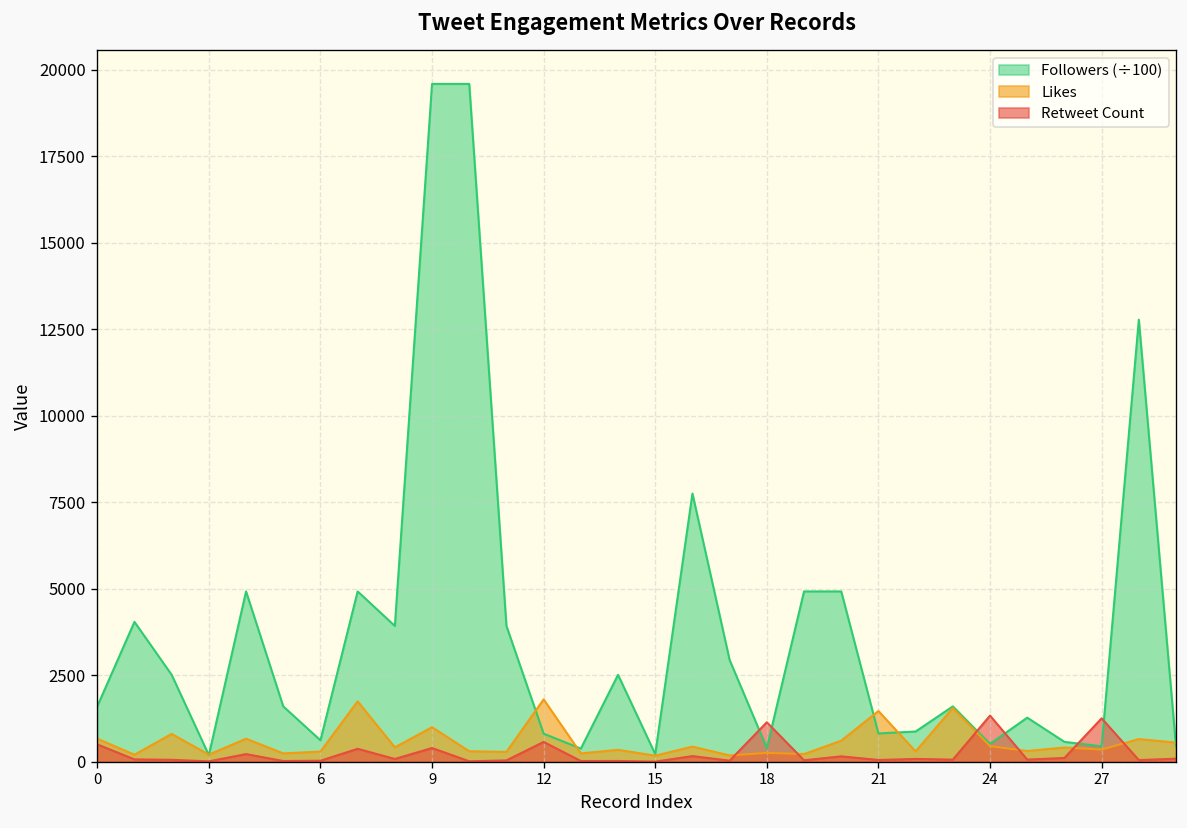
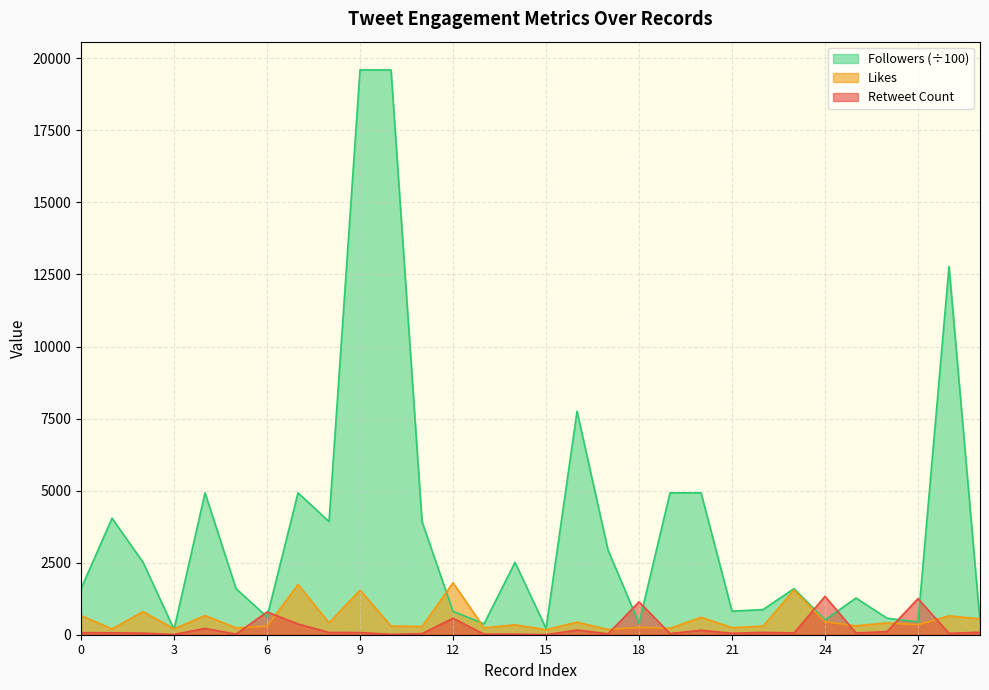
  {
    "Followers (÷100)": {
      "0": 1600,
      "6": 600,
      "9": 19600,
      "12": 800,
      "18": 400,
      "21": 800,
      "27": 400
    },
    "Likes": {
      "0": 700,
      "6": 300,
-     "9": 1000,
+     "9": 1500,
      "12": 1800,
      "18": 300,
-     "21": 1500,
+     "21": 200,
      "27": 300
    },
    "Retweet Count": {
-     "0": 500,
+     "0": 100,
      "3": 0,
-     "6": 0,
-     "9": 400,
+     "6": 800,
+     "9": 100,
      "12": 600,
      "15": 0,
      "18": 1100,
      "21": 100,
      "24": 1300,
      "27": 1300
    }
  }
